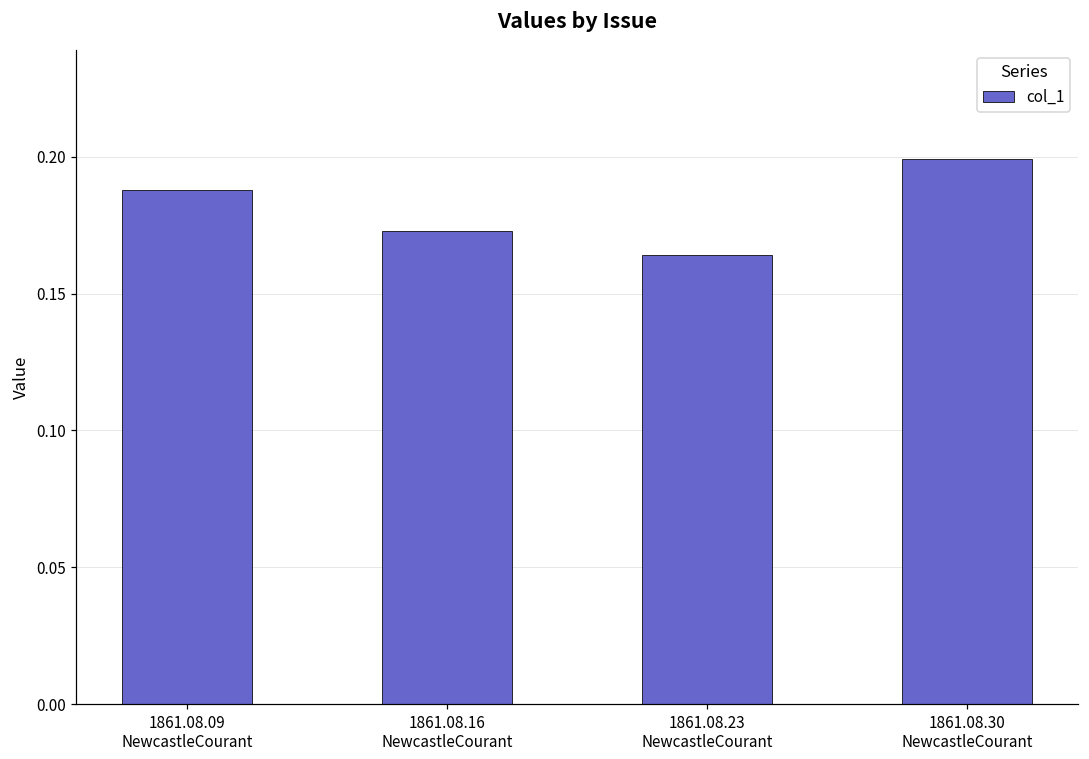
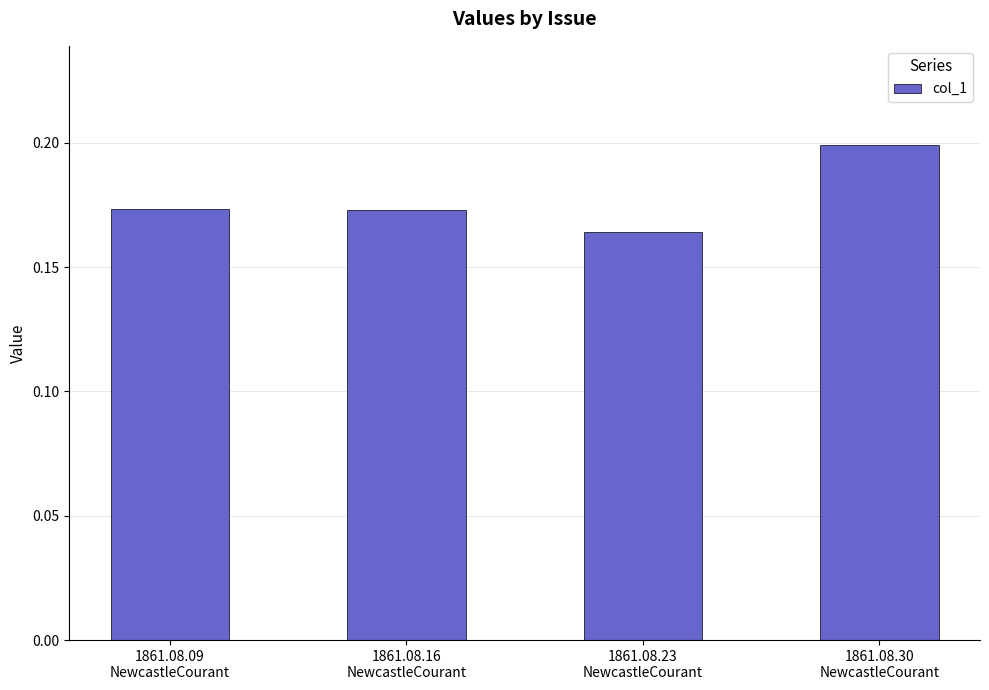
  {
-   "1861.08.09 NewcastleCourant": 0.188,
+   "1861.08.09 NewcastleCourant": 0.173,
    "1861.08.16 NewcastleCourant": 0.173,
    "1861.08.23 NewcastleCourant": 0.164,
    "1861.08.30 NewcastleCourant": 0.199
  }
